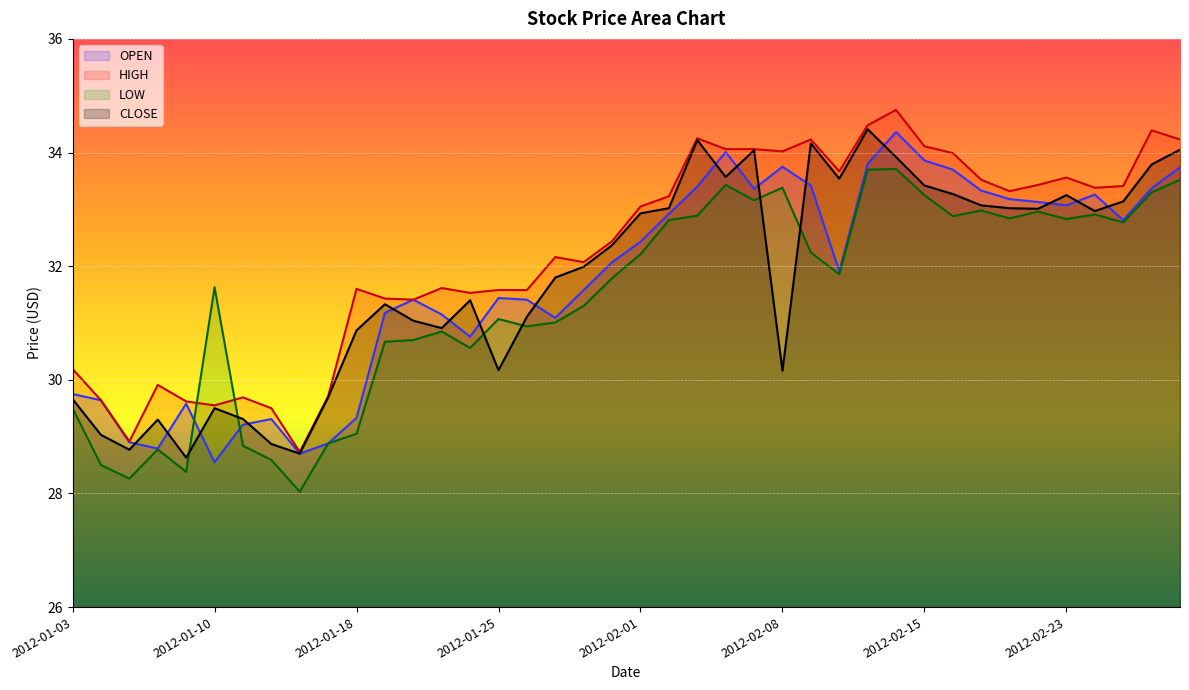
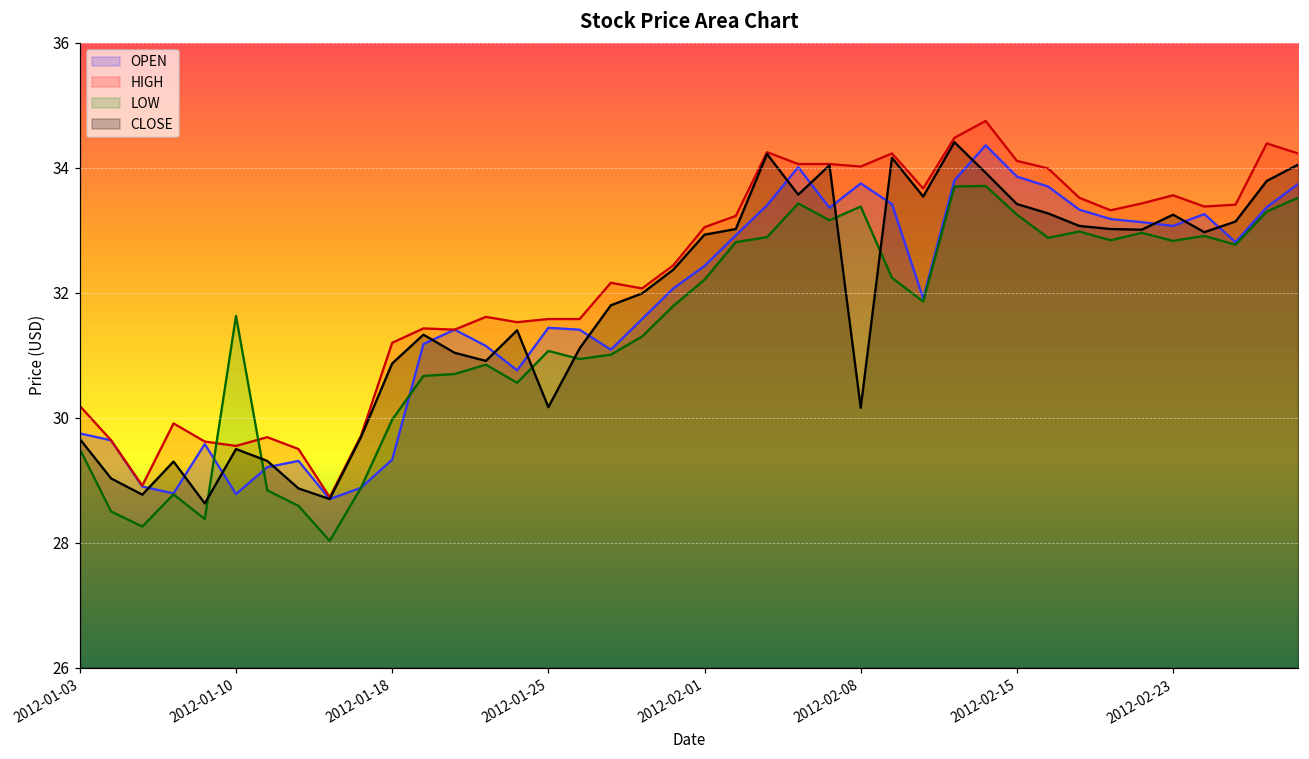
  {
    "OPEN": {
      "2012-01-03": 29.8,
-     "2012-01-10": 28.6,
+     "2012-01-10": 28.8,
      "2012-01-18": 29.3,
      "2012-01-25": 31.4,
      "2012-02-01": 32.4,
      "2012-02-08": 33.8,
      "2012-02-15": 33.9,
      "2012-02-23": 33.1
    },
    "HIGH": {
      "2012-01-03": 30.2,
      "2012-01-10": 29.6,
-     "2012-01-18": 31.6,
+     "2012-01-18": 31.2,
      "2012-01-25": 31.6,
      "2012-02-01": 33.1,
      "2012-02-08": 34.0,
      "2012-02-15": 34.1,
      "2012-02-23": 33.6
    },
    "LOW": {
      "2012-01-03": 29.5,
      "2012-01-10": 31.6,
-     "2012-01-18": 29.1,
+     "2012-01-18": 30.0,
      "2012-01-25": 31.1,
      "2012-02-01": 32.2,
      "2012-02-08": 33.4,
      "2012-02-15": 33.3,
      "2012-02-23": 32.8
    },
    "CLOSE": {
      "2012-01-03": 29.7,
      "2012-01-10": 29.5,
      "2012-01-18": 30.9,
      "2012-01-25": 30.2,
      "2012-02-01": 32.9,
      "2012-02-08": 30.2,
      "2012-02-15": 33.4,
      "2012-02-23": 33.3
    }
  }
